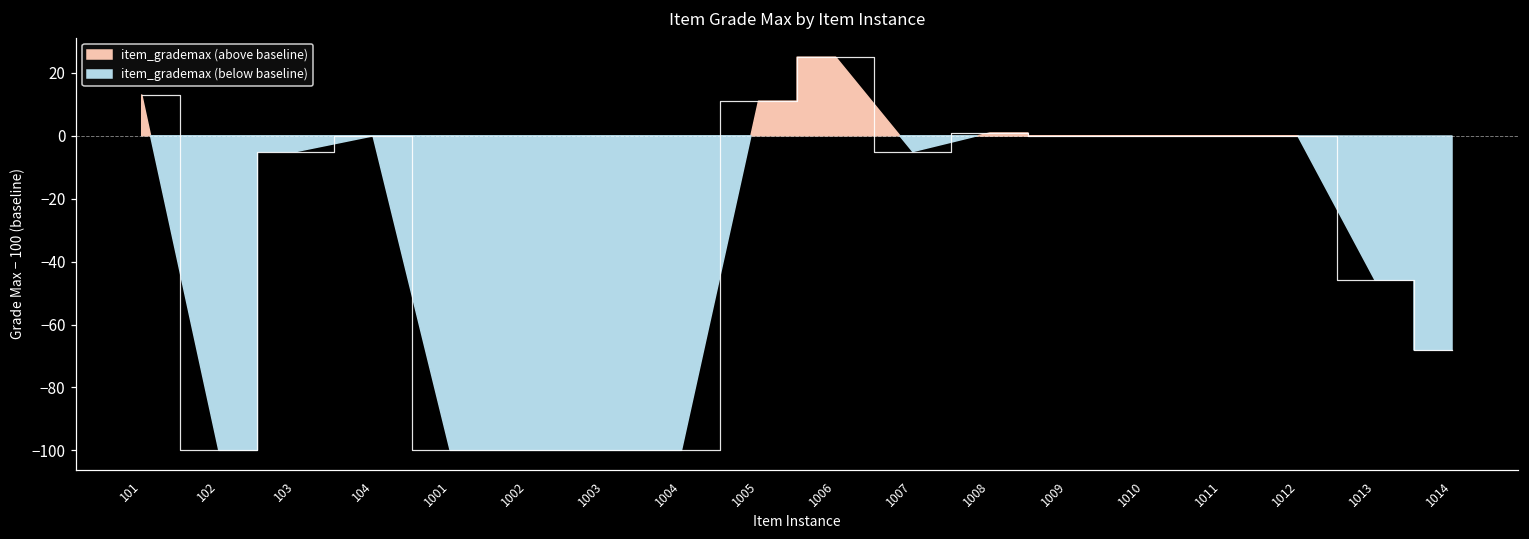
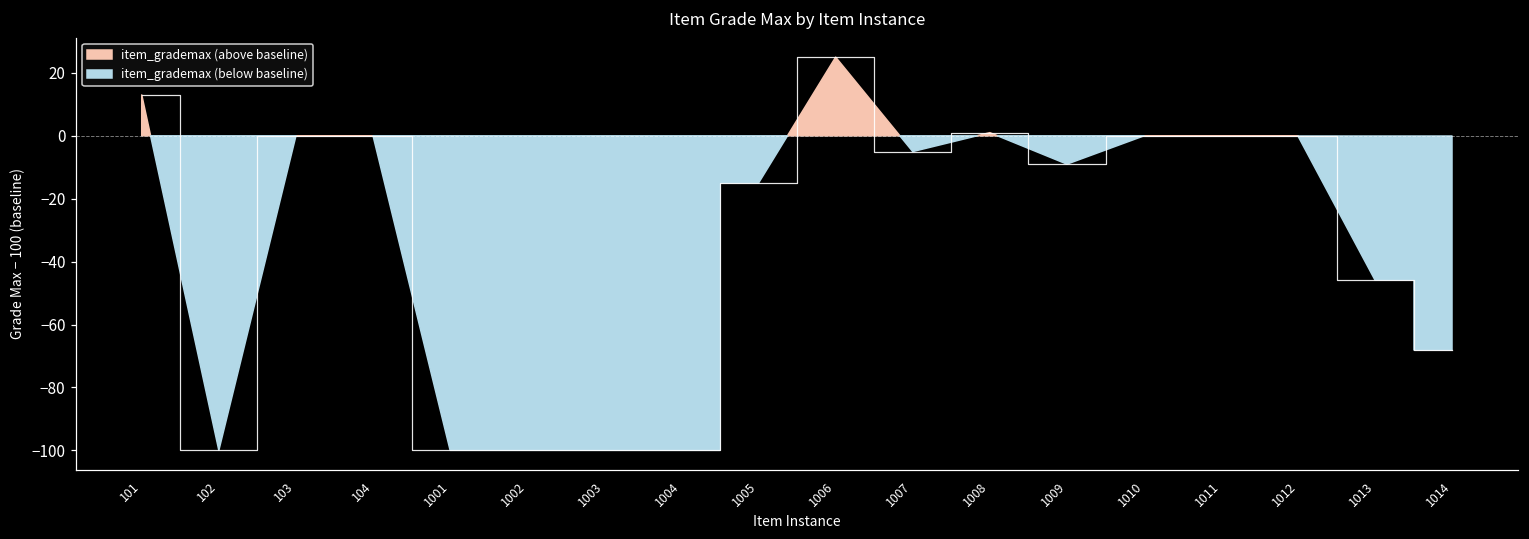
  {
    "101": 13,
    "102": -100,
-   "103": -5,
+   "103": 0,
    "104": 0,
    "1001": -100,
    "1002": -100,
    "1003": -100,
    "1004": -100,
-   "1005": 11,
+   "1005": -15,
    "1006": 25,
    "1007": -5,
    "1008": 1,
-   "1009": 0,
+   "1009": -9,
    "1010": 0,
    "1011": 0,
    "1012": 0,
    "1013": -46,
    "1014": -68
  }
